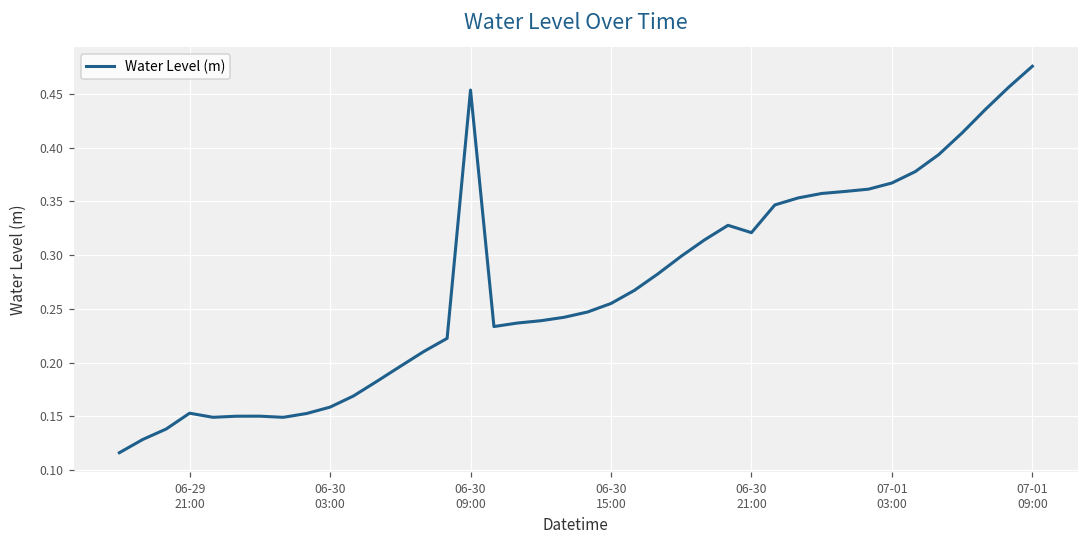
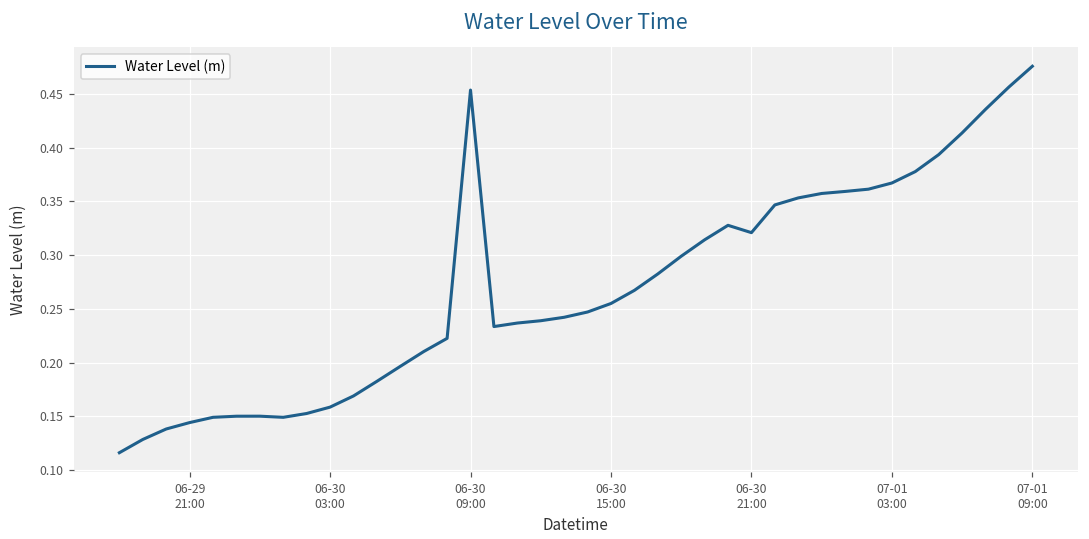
  {
-   "06-29 21:00": 0.15,
+   "06-29 21:00": 0.14,
    "06-30 03:00": 0.16,
    "06-30 09:00": 0.45,
    "06-30 15:00": 0.25,
    "06-30 21:00": 0.32,
    "07-01 03:00": 0.37,
    "07-01 09:00": 0.48
  }
